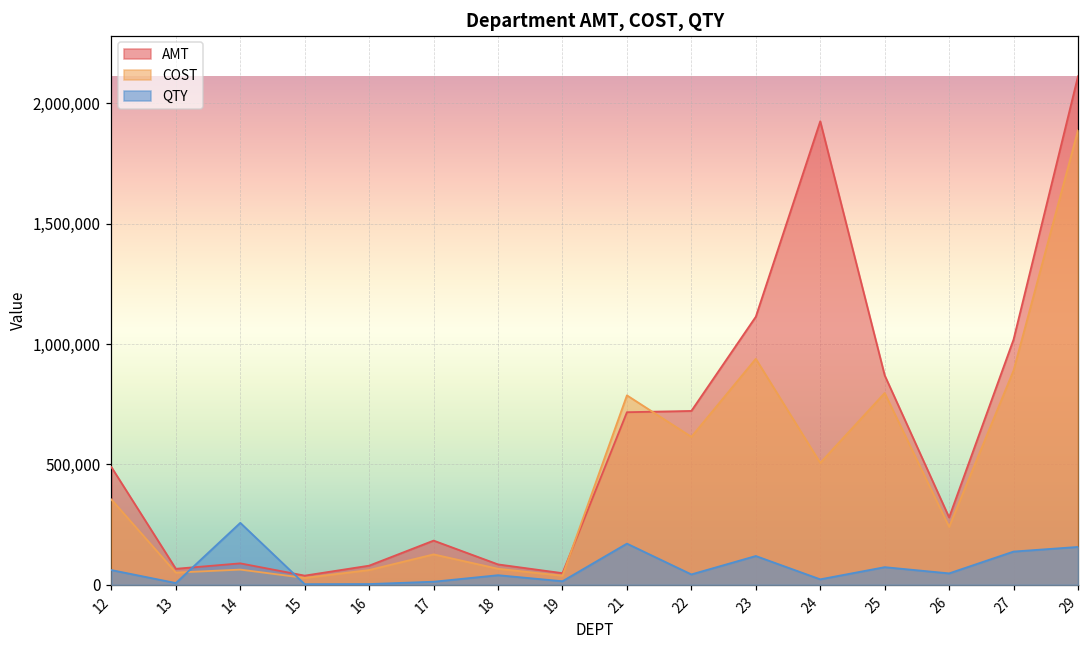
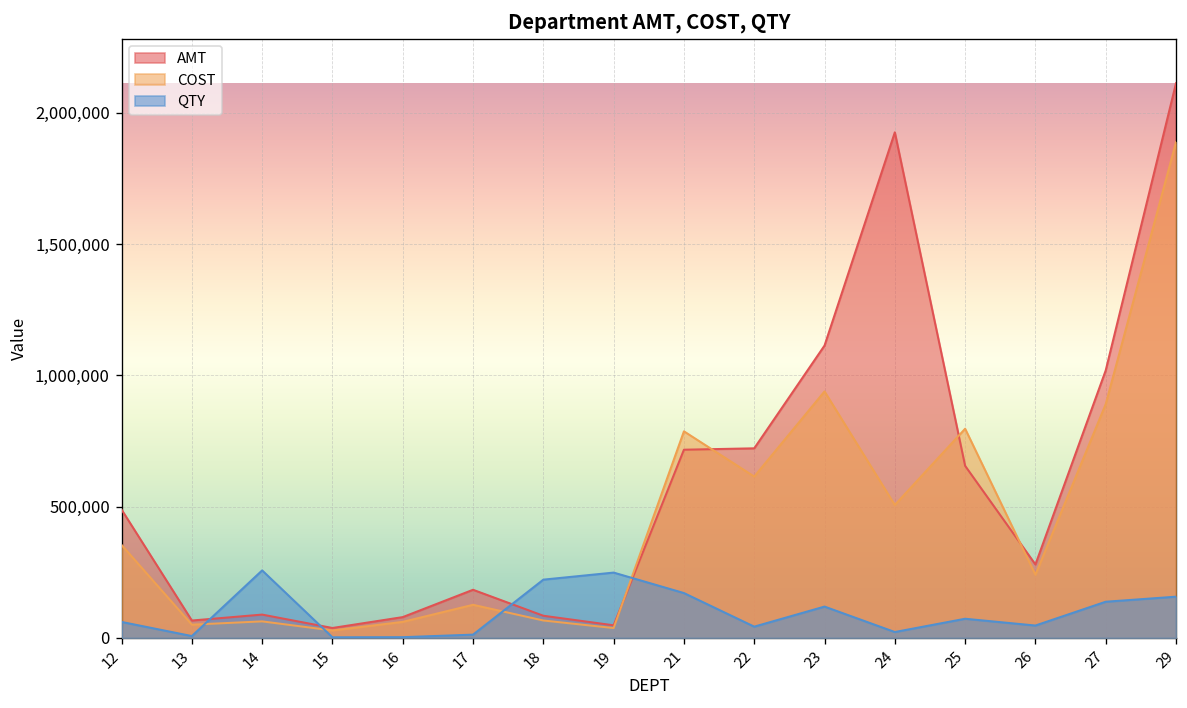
  {
    "AMT": {
      "12": "490,000",
      "13": "70,000",
      "14": "90,000",
      "16": "80,000",
      "17": "180,000",
      "18": "80,000",
      "21": "720,000",
      "22": "720,000",
      "23": "1,110,000",
      "24": "1,930,000",
-     "25": "870,000",
+     "25": "660,000",
      "26": "280,000",
      "27": "1,020,000",
      "29": "2,110,000"
    },
    "COST": {
      "12": "350,000",
      "13": "50,000",
      "14": "60,000",
      "16": "60,000",
      "17": "130,000",
      "18": "70,000",
      "21": "790,000",
      "22": "610,000",
      "23": "940,000",
      "24": "510,000",
      "25": "800,000",
      "26": "240,000",
      "27": "890,000",
      "29": "1,890,000"
    },
    "QTY": {
      "12": "60,000",
      "13": "10,000",
      "14": "260,000",
      "15": "0",
      "16": "0",
      "17": "10,000",
-     "18": "40,000",
-     "19": "10,000",
+     "18": "220,000",
+     "19": "250,000",
      "21": "170,000",
      "22": "40,000",
      "23": "120,000",
      "24": "20,000",
      "25": "70,000",
      "26": "50,000",
      "27": "140,000",
      "29": "160,000"
    }
  }
